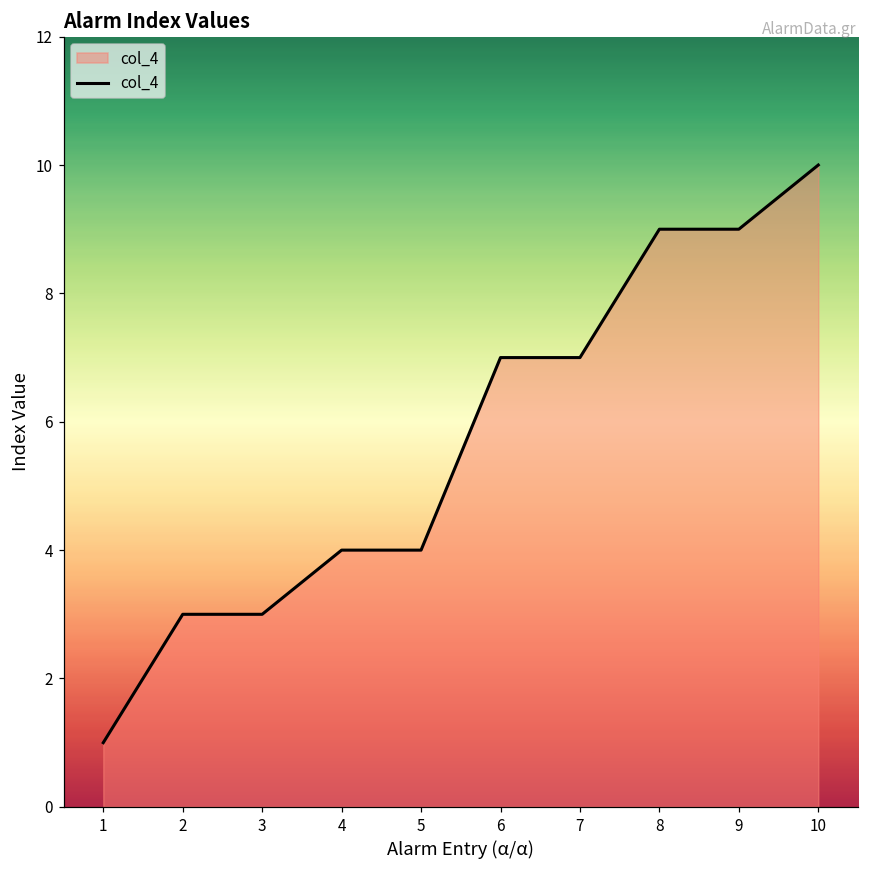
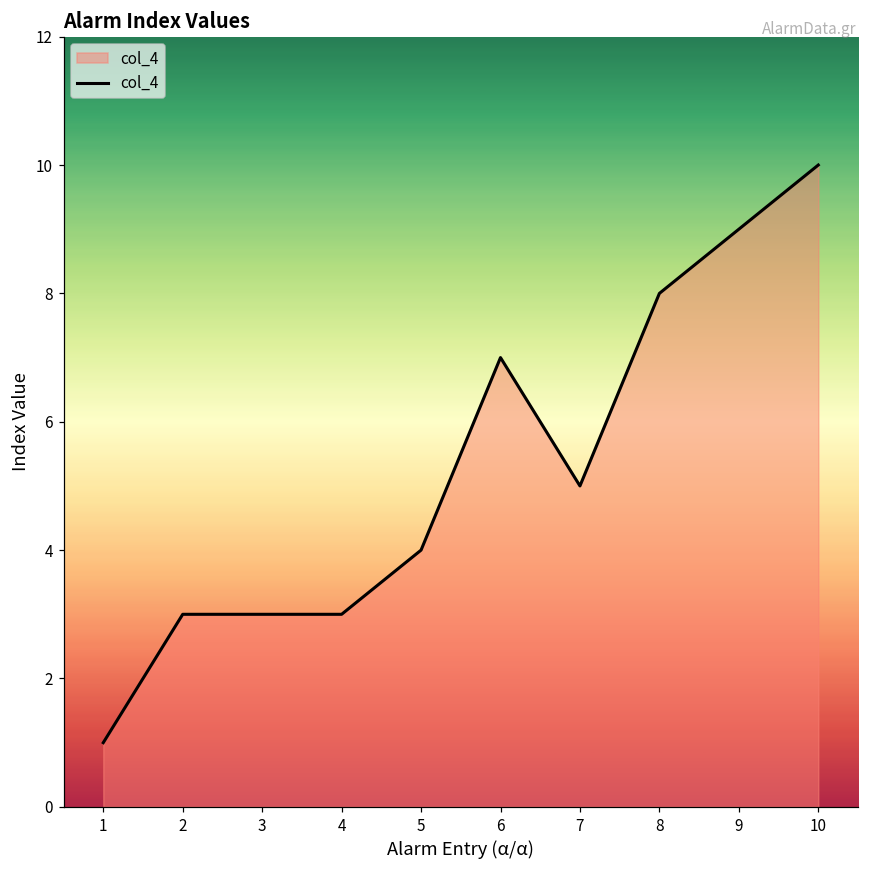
  {
    "1": 1,
    "2": 3,
    "3": 3,
-   "4": 4,
+   "4": 3,
    "5": 4,
    "6": 7,
-   "7": 7,
-   "8": 9,
+   "7": 5,
+   "8": 8,
    "9": 9,
    "10": 10
  }
